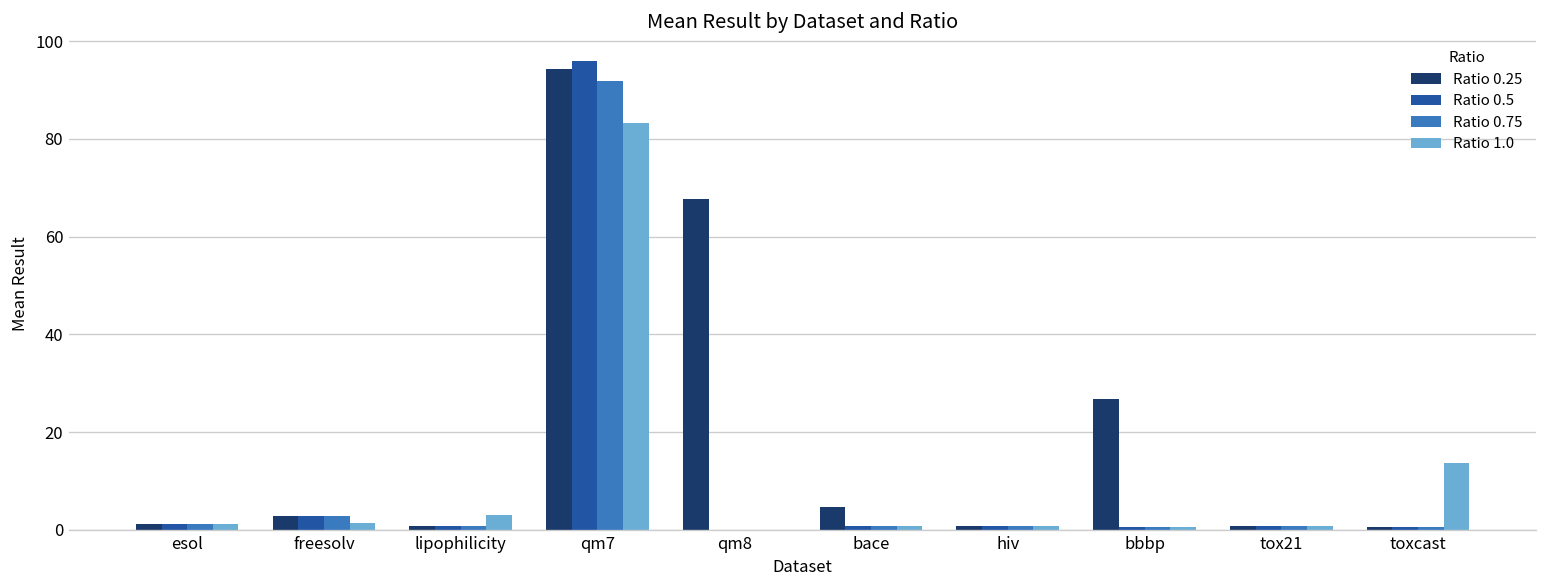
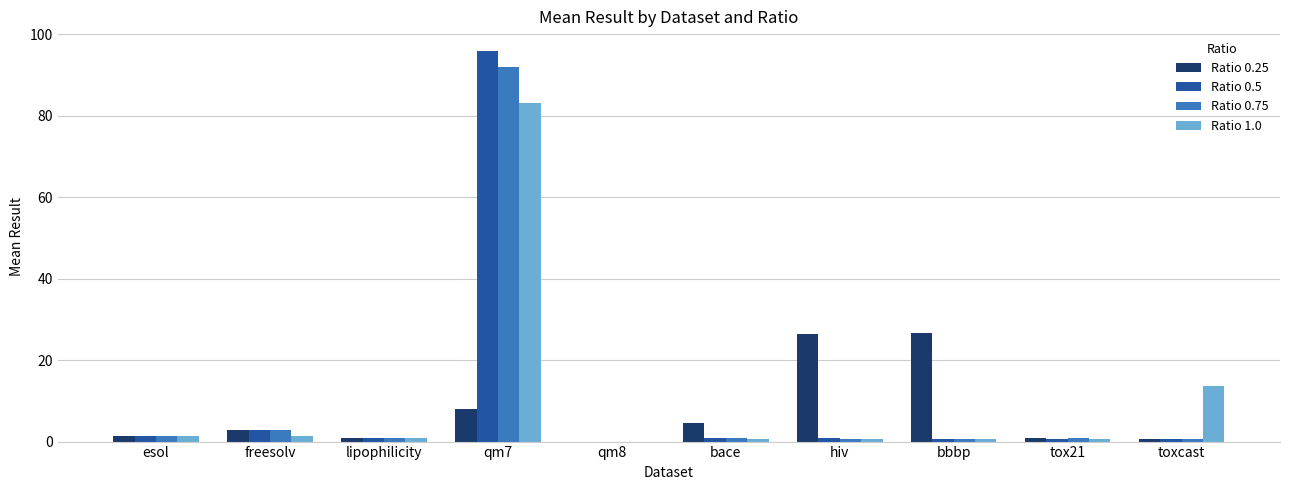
  {
    "Ratio 0.25": {
      "esol": 1,
      "freesolv": 3,
      "lipophilicity": 1,
-     "qm7": 94,
-     "qm8": 68,
+     "qm7": 8,
+     "qm8": 0,
      "bace": 5,
-     "hiv": 1,
+     "hiv": 26,
      "bbbp": 27,
      "tox21": 1,
      "toxcast": 1
    },
    "Ratio 1.0": {
      "esol": 1,
      "freesolv": 1,
-     "lipophilicity": 3,
+     "lipophilicity": 1,
      "qm7": 83,
      "bace": 1,
      "hiv": 1,
      "bbbp": 1,
      "tox21": 1,
      "toxcast": 14
    }
  }
